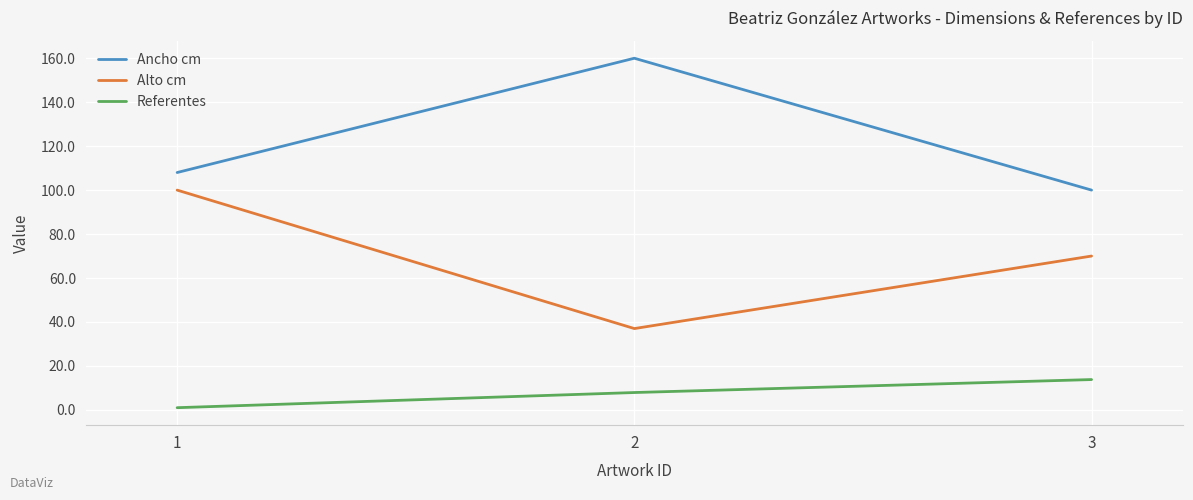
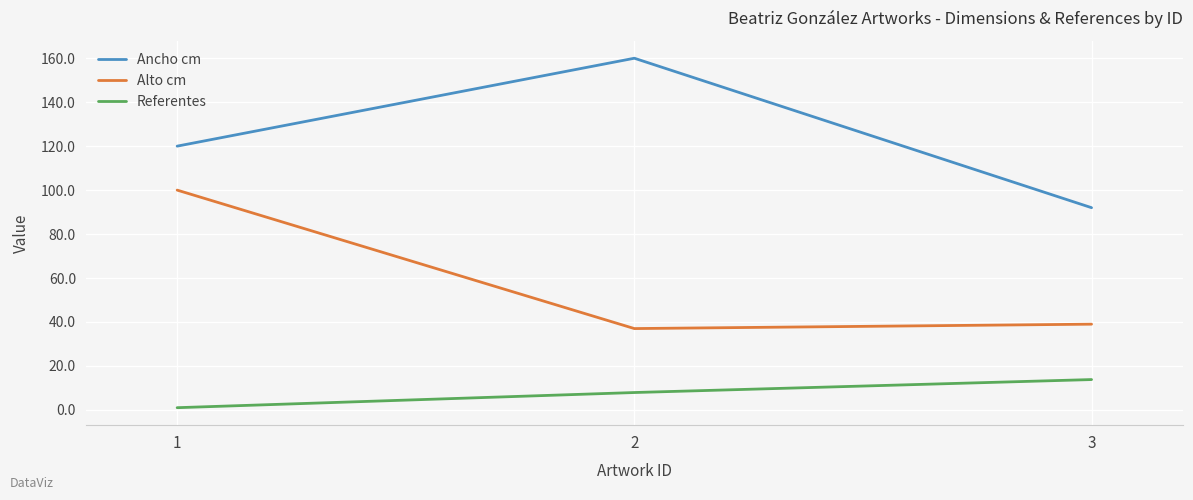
  {
    "Ancho cm": {
-     "1": 108,
+     "1": 120,
      "2": 160,
-     "3": 100
+     "3": 92
    },
    "Alto cm": {
      "1": 100,
      "2": 37,
-     "3": 70
+     "3": 39
    },
    "Referentes": {
      "1": 1,
      "2": 8,
      "3": 14
    }
  }
